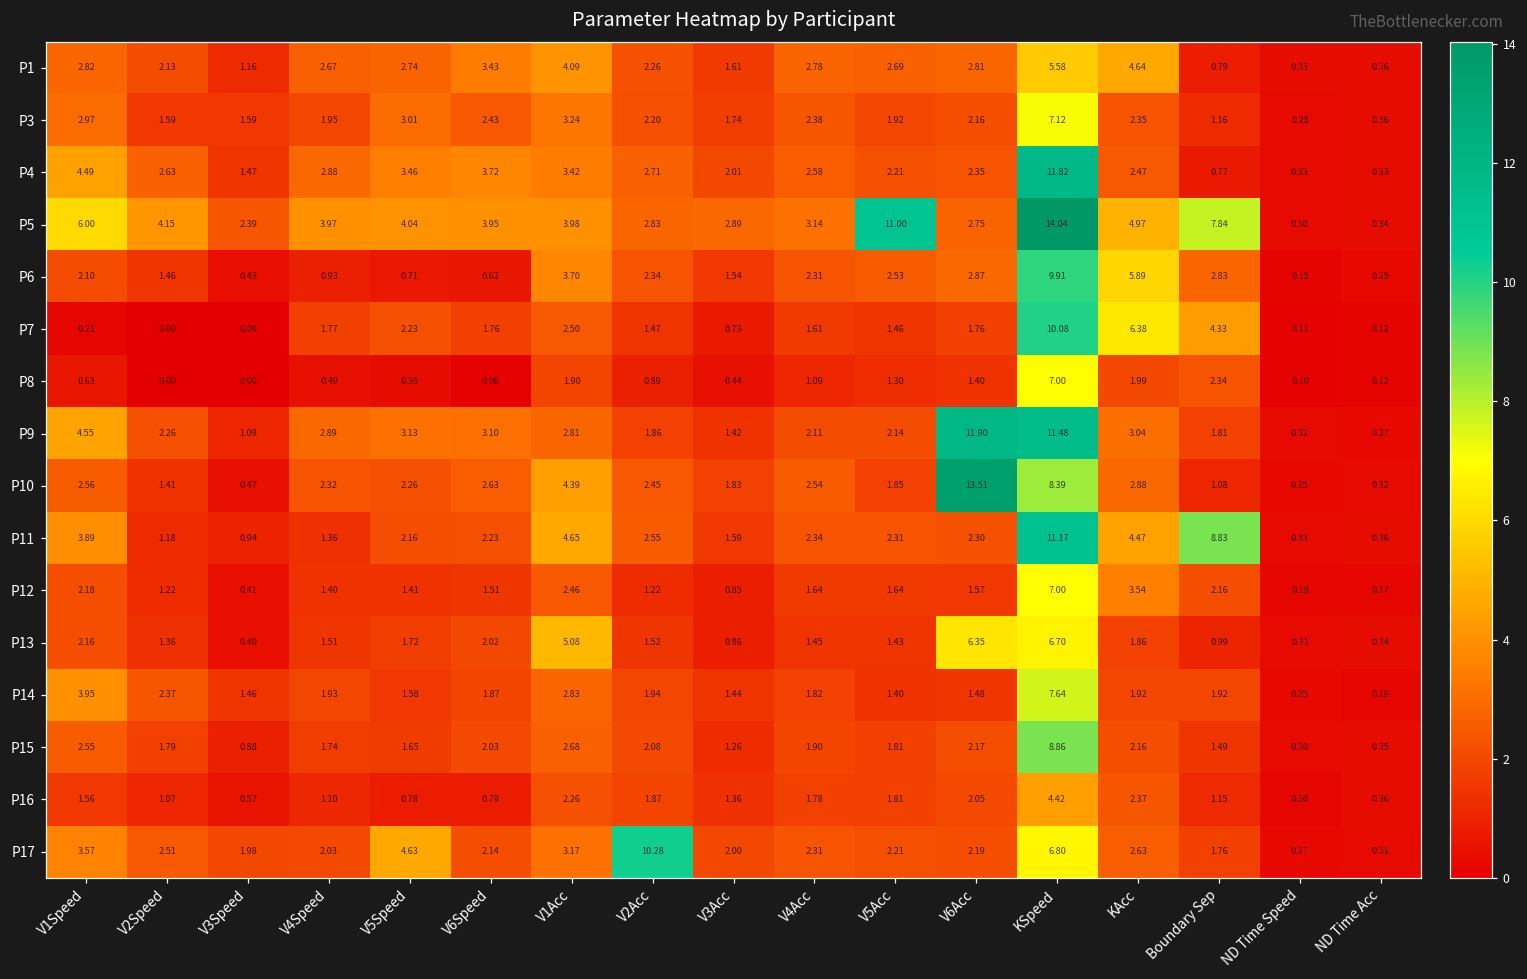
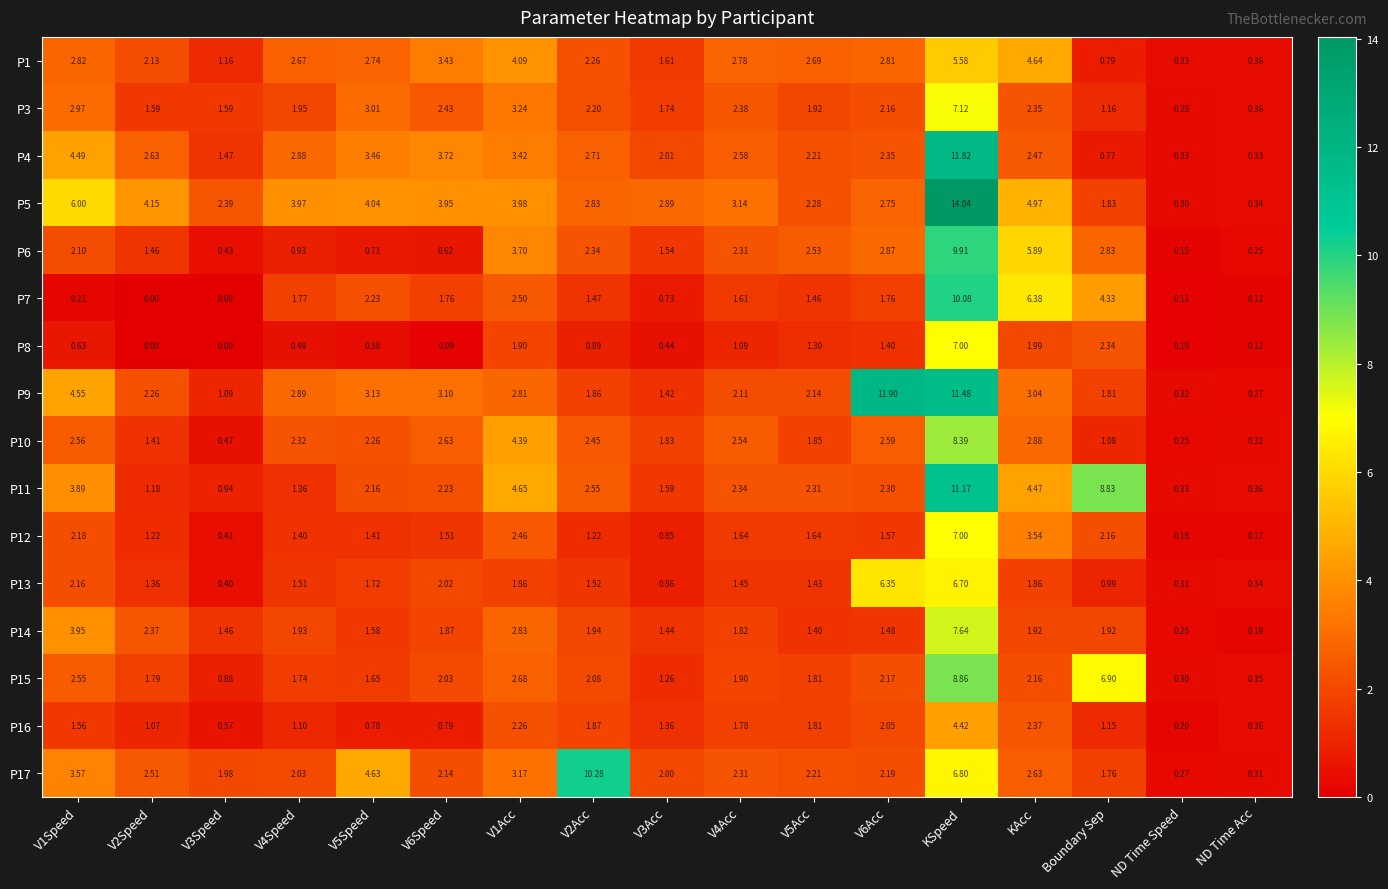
  {
    "P5": {
      "V1Speed": 6.00,
      "V2Speed": 4.15,
      "V3Speed": 2.39,
      "V4Speed": 3.97,
      "V5Speed": 4.04,
      "V6Speed": 3.95,
      "V1Acc": 3.98,
      "V2Acc": 2.83,
      "V3Acc": 2.89,
      "V4Acc": 3.14,
-     "V5Acc": 11.00,
+     "V5Acc": 2.28,
      "V6Acc": 2.75,
      "KSpeed": 14.04,
      "KAcc": 4.97,
-     "Boundary Sep": 7.84,
+     "Boundary Sep": 1.83,
      "ND Time Speed": 0.30,
      "ND Time Acc": 0.34
    },
    "P10": {
      "V1Speed": 2.56,
      "V2Speed": 1.41,
      "V3Speed": 0.47,
      "V4Speed": 2.32,
      "V5Speed": 2.26,
      "V6Speed": 2.63,
      "V1Acc": 4.39,
      "V2Acc": 2.45,
      "V3Acc": 1.83,
      "V4Acc": 2.54,
      "V5Acc": 1.85,
-     "V6Acc": 13.51,
+     "V6Acc": 2.59,
      "KSpeed": 8.39,
      "KAcc": 2.88,
      "Boundary Sep": 1.08,
      "ND Time Speed": 0.25,
      "ND Time Acc": 0.32
    },
    "P13": {
      "V1Speed": 2.16,
      "V2Speed": 1.36,
      "V3Speed": 0.40,
      "V4Speed": 1.51,
      "V5Speed": 1.72,
      "V6Speed": 2.02,
-     "V1Acc": 5.08,
+     "V1Acc": 1.86,
      "V2Acc": 1.52,
      "V3Acc": 0.86,
      "V4Acc": 1.45,
      "V5Acc": 1.43,
      "V6Acc": 6.35,
      "KSpeed": 6.70,
      "KAcc": 1.86,
      "Boundary Sep": 0.99,
      "ND Time Speed": 0.31,
      "ND Time Acc": 0.34
    },
    "P15": {
      "V1Speed": 2.55,
      "V2Speed": 1.79,
      "V3Speed": 0.88,
      "V4Speed": 1.74,
      "V5Speed": 1.65,
      "V6Speed": 2.03,
      "V1Acc": 2.68,
      "V2Acc": 2.08,
      "V3Acc": 1.26,
      "V4Acc": 1.90,
      "V5Acc": 1.81,
      "V6Acc": 2.17,
      "KSpeed": 8.86,
      "KAcc": 2.16,
-     "Boundary Sep": 1.49,
+     "Boundary Sep": 6.90,
      "ND Time Speed": 0.30,
      "ND Time Acc": 0.35
    }
  }
